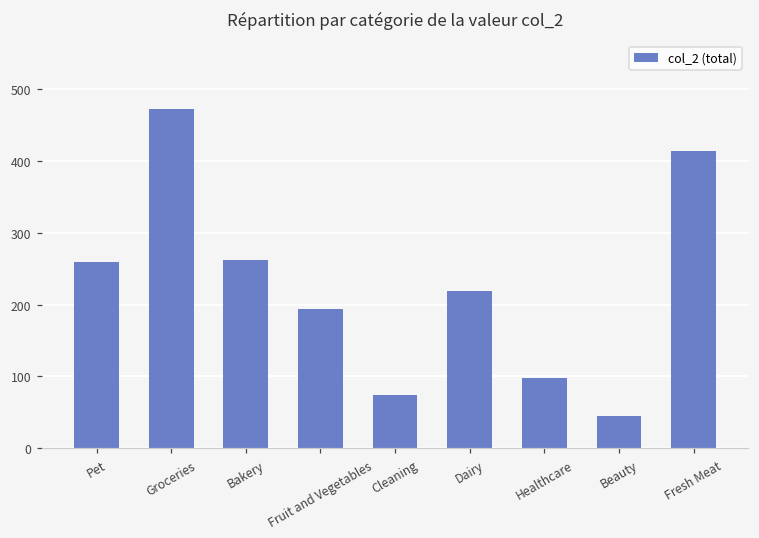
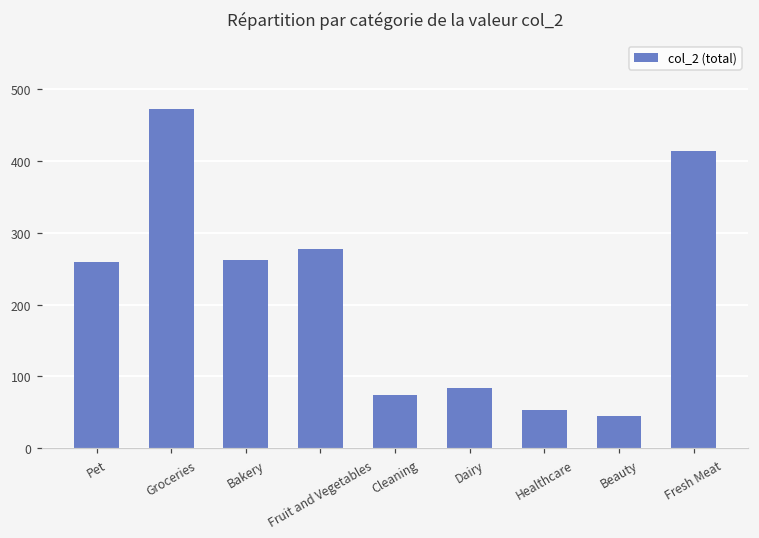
  {
    "Pet": 260,
    "Groceries": 470,
    "Bakery": 260,
-   "Fruit and Vegetables": 190,
+   "Fruit and Vegetables": 280,
    "Cleaning": 70,
-   "Dairy": 220,
-   "Healthcare": 100,
+   "Dairy": 80,
+   "Healthcare": 50,
    "Beauty": 40,
    "Fresh Meat": 410
  }
